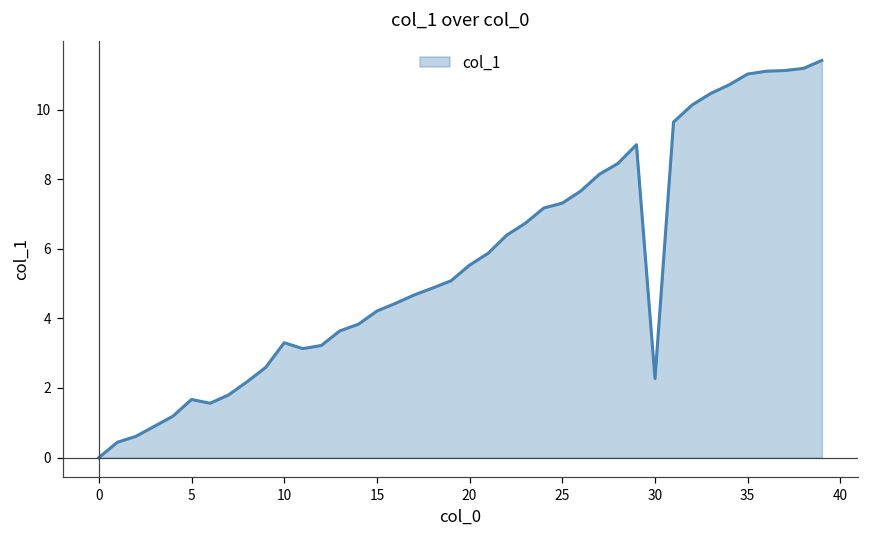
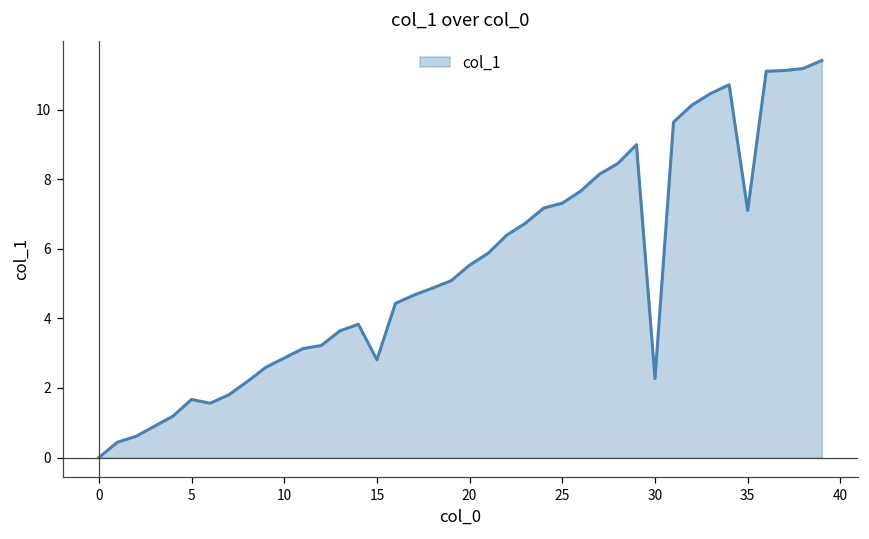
  {
    "0": 0.0,
    "5": 1.7,
-   "10": 3.3,
-   "15": 4.2,
+   "10": 2.9,
+   "15": 2.8,
    "20": 5.5,
    "25": 7.3,
    "30": 2.3,
-   "35": 11.0
+   "35": 7.1
  }
